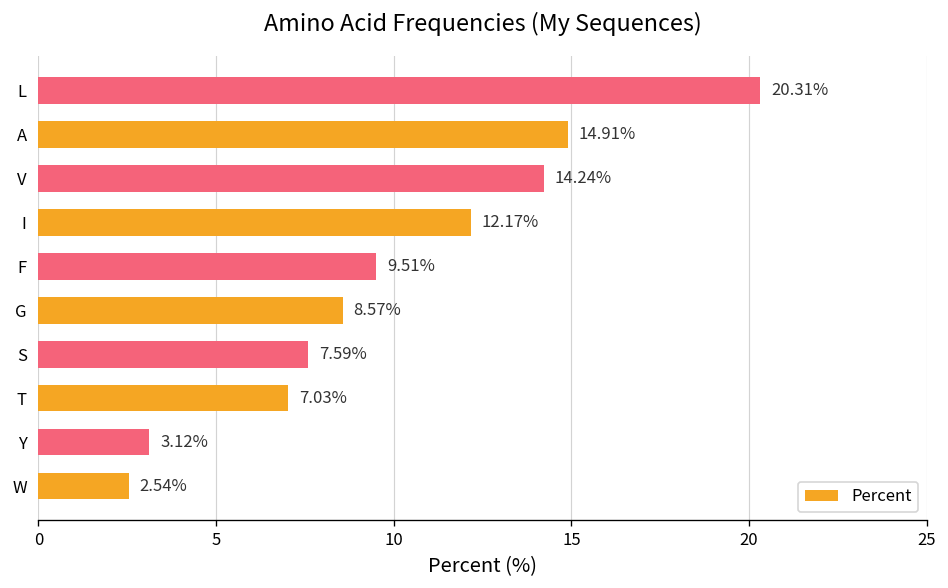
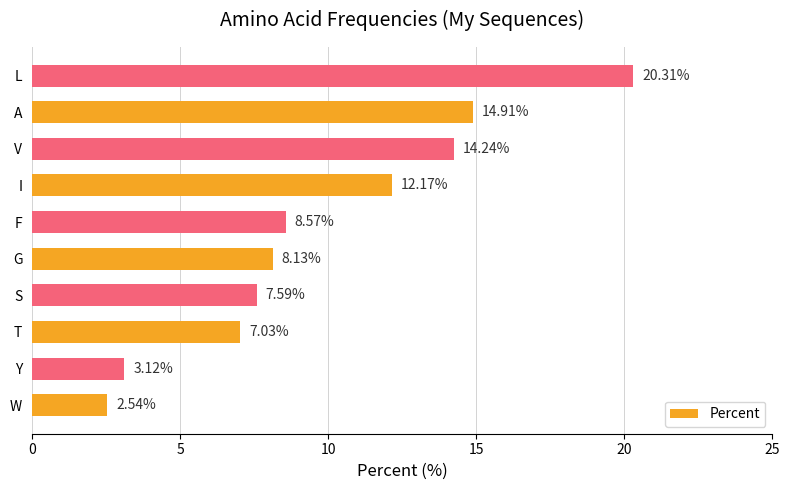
  {
    "L": "20.31%",
    "A": "14.91%",
    "V": "14.24%",
    "I": "12.17%",
-   "F": "9.51%",
-   "G": "8.57%",
+   "F": "8.57%",
+   "G": "8.13%",
    "S": "7.59%",
    "T": "7.03%",
    "Y": "3.12%",
    "W": "2.54%"
  }
